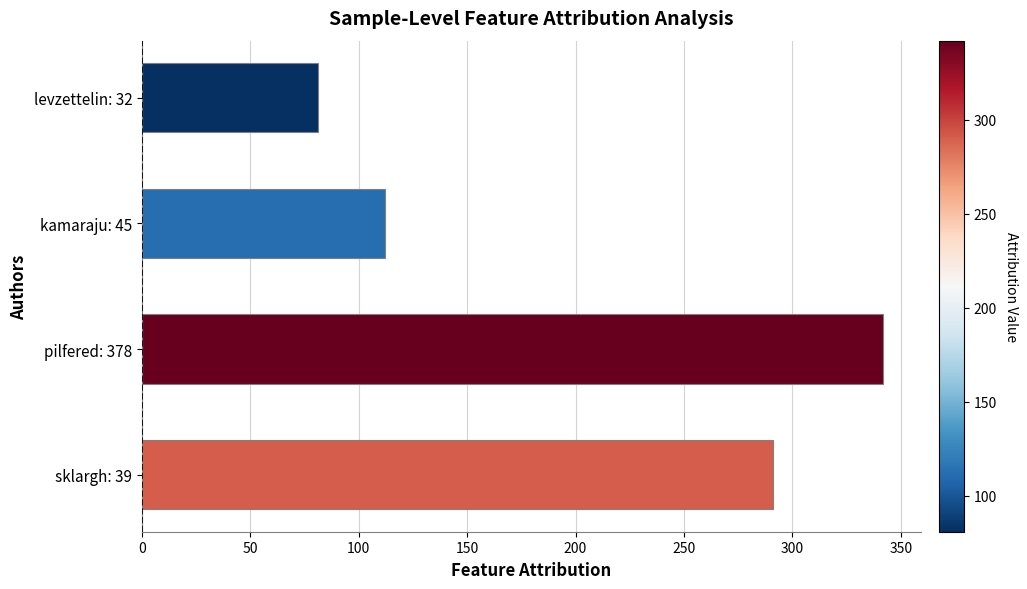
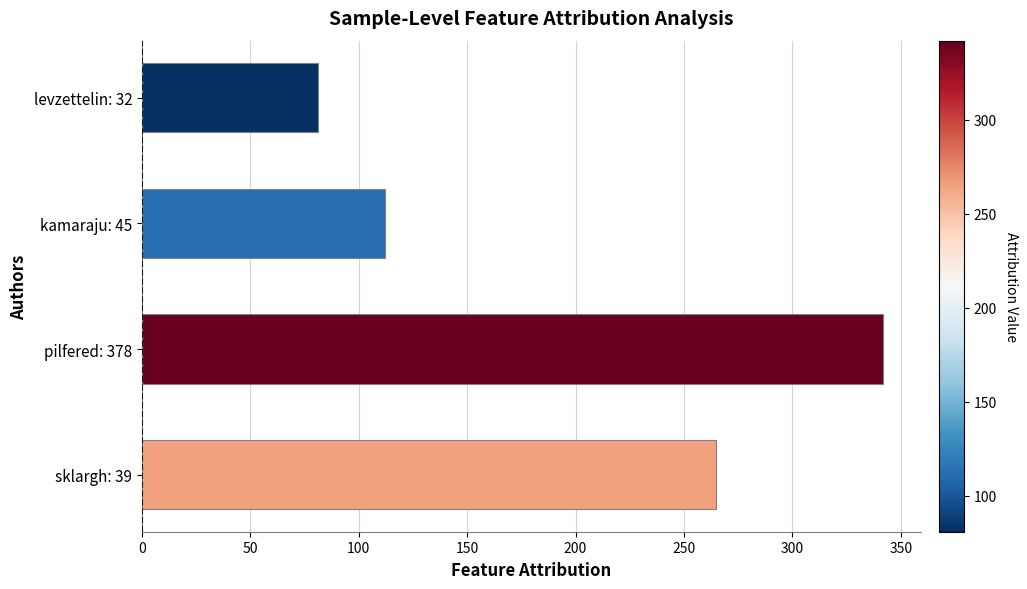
  {
    "levzettelin: 32": 81,
    "kamaraju: 45": 112,
    "pilfered: 378": 342,
-   "sklargh: 39": 291
+   "sklargh: 39": 265
  }
